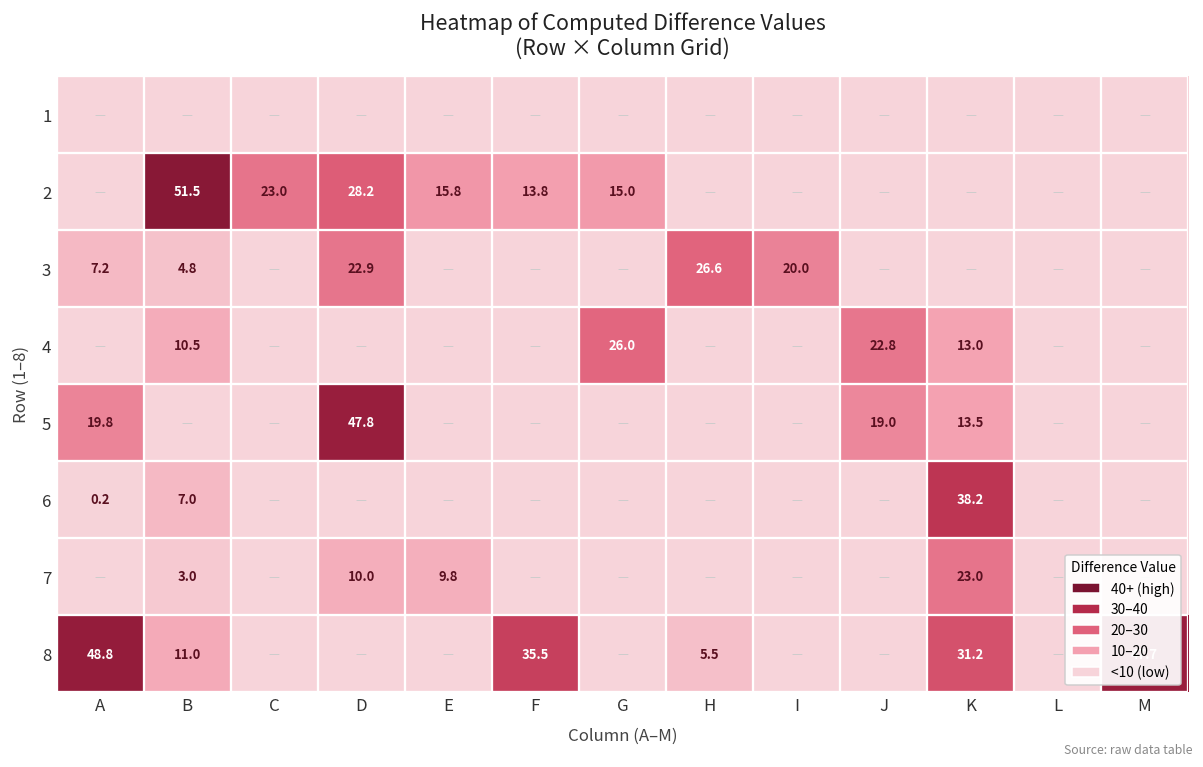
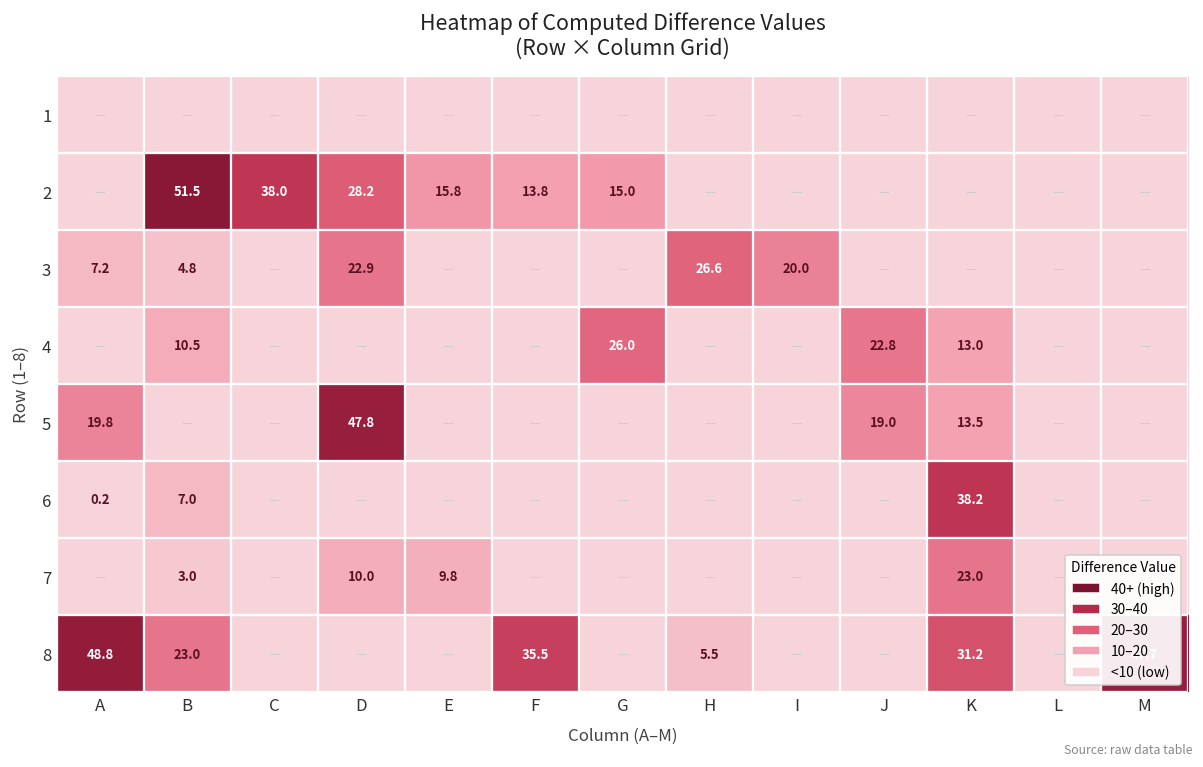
  {
    "2": {
      "B": 51.5,
-     "C": 23.0,
+     "C": 38.0,
      "D": 28.2,
      "E": 15.8,
      "F": 13.8,
      "G": 15.0
    },
    "3": {
      "A": 7.2,
      "B": 4.8,
      "D": 22.9,
      "H": 26.6,
      "I": 20.0
    },
    "4": {
      "B": 10.5,
      "G": 26.0,
      "J": 22.8,
      "K": 13.0
    },
    "5": {
      "A": 19.8,
      "D": 47.8,
      "J": 19.0,
      "K": 13.5
    },
    "6": {
      "A": 0.2,
      "B": 7.0,
      "K": 38.2
    },
    "7": {
      "B": 3.0,
      "D": 10.0,
      "E": 9.8,
      "K": 23.0
    },
    "8": {
      "A": 48.8,
-     "B": 11.0,
+     "B": 23.0,
      "F": 35.5,
      "H": 5.5,
      "K": 31.2
    }
  }
